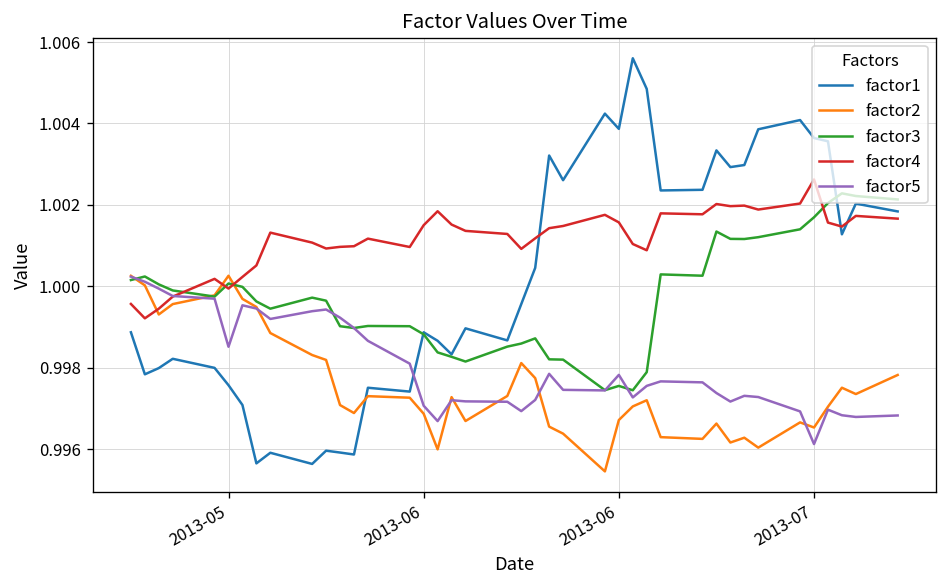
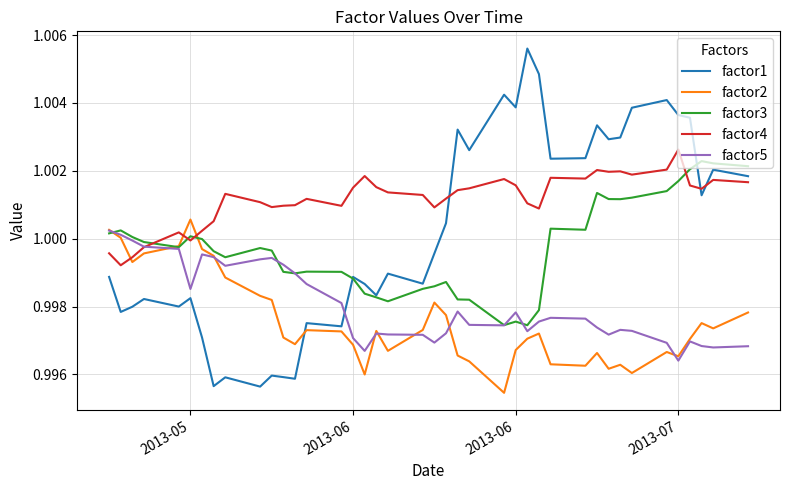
  {
    "factor1": {
-     "2013-05": 0.9976
+     "2013-05": 0.9982
    },
    "factor2": {
-     "2013-05": 1.0003,
+     "2013-05": 1.0006,
      "2013-07": 0.9965
    },
    "factor3": {
      "2013-05": 1.0001,
      "2013-07": 1.0017
    },
    "factor4": {
      "2013-05": 0.9999
    },
    "factor5": {
      "2013-05": 0.9985,
-     "2013-07": 0.9961
+     "2013-07": 0.9964
    }
  }
